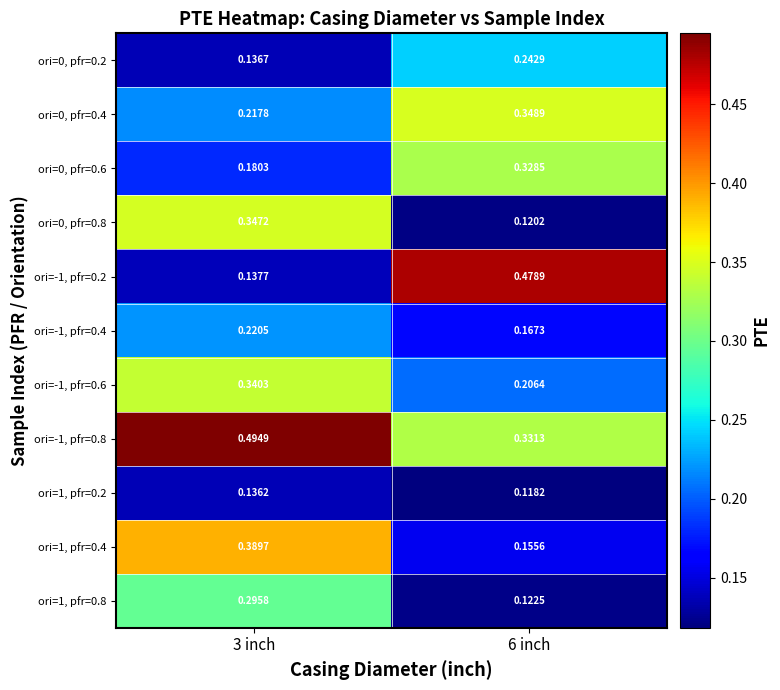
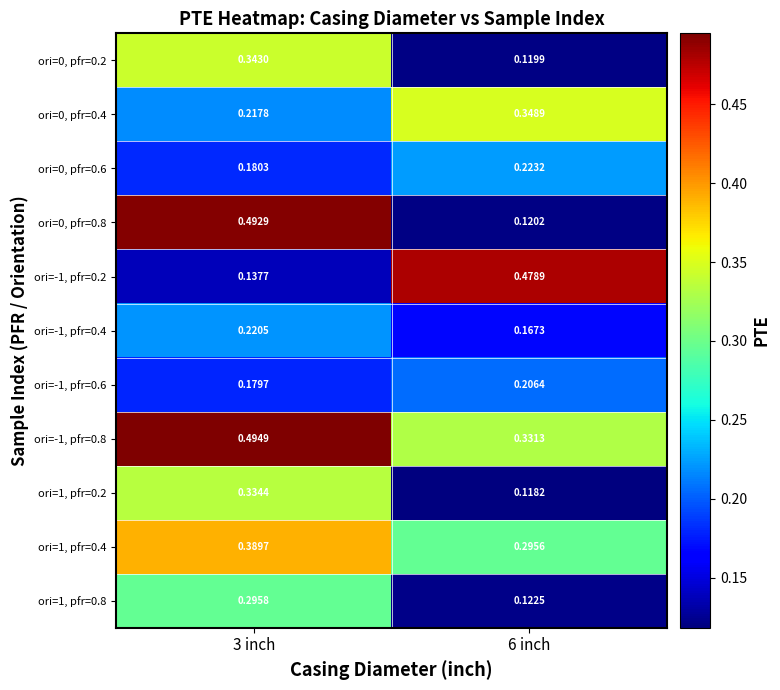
  {
    "ori=0, pfr=0.2": {
-     "3 inch": 0.1367,
-     "6 inch": 0.2429
+     "3 inch": 0.3430,
+     "6 inch": 0.1199
    },
    "ori=0, pfr=0.4": {
      "3 inch": 0.2178,
      "6 inch": 0.3489
    },
    "ori=0, pfr=0.6": {
      "3 inch": 0.1803,
-     "6 inch": 0.3285
+     "6 inch": 0.2232
    },
    "ori=0, pfr=0.8": {
-     "3 inch": 0.3472,
+     "3 inch": 0.4929,
      "6 inch": 0.1202
    },
    "ori=-1, pfr=0.2": {
      "3 inch": 0.1377,
      "6 inch": 0.4789
    },
    "ori=-1, pfr=0.4": {
      "3 inch": 0.2205,
      "6 inch": 0.1673
    },
    "ori=-1, pfr=0.6": {
-     "3 inch": 0.3403,
+     "3 inch": 0.1797,
      "6 inch": 0.2064
    },
    "ori=-1, pfr=0.8": {
      "3 inch": 0.4949,
      "6 inch": 0.3313
    },
    "ori=1, pfr=0.2": {
-     "3 inch": 0.1362,
+     "3 inch": 0.3344,
      "6 inch": 0.1182
    },
    "ori=1, pfr=0.4": {
      "3 inch": 0.3897,
-     "6 inch": 0.1556
+     "6 inch": 0.2956
    },
    "ori=1, pfr=0.8": {
      "3 inch": 0.2958,
      "6 inch": 0.1225
    }
  }
